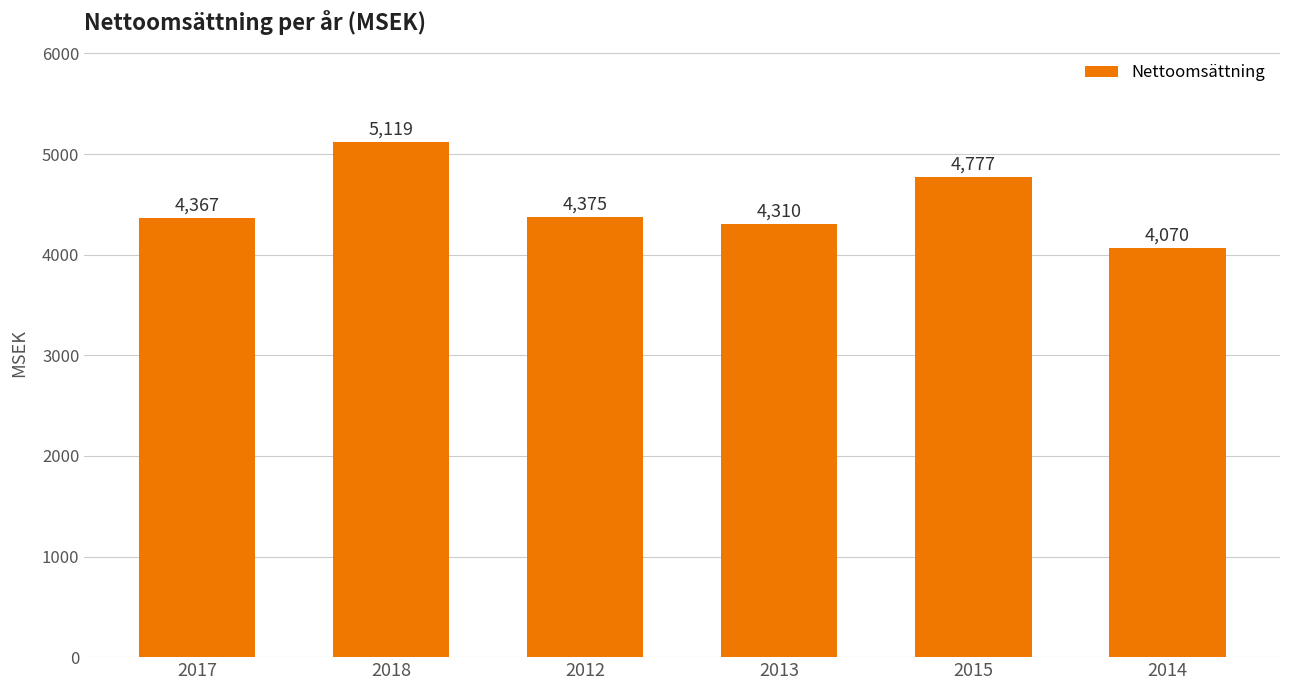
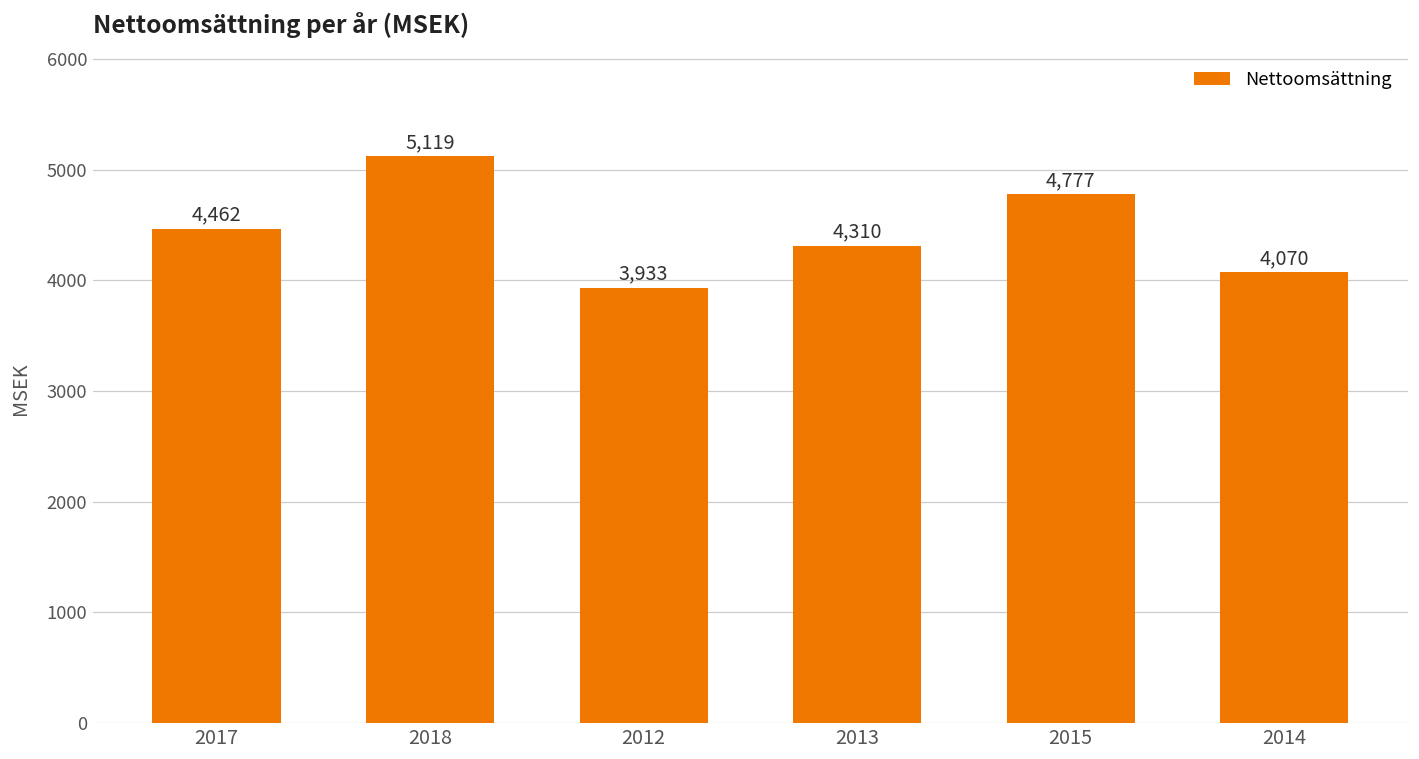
  {
-   "2017": "4,367",
+   "2017": "4,462",
    "2018": "5,119",
-   "2012": "4,375",
+   "2012": "3,933",
    "2013": "4,310",
    "2015": "4,777",
    "2014": "4,070"
  }
